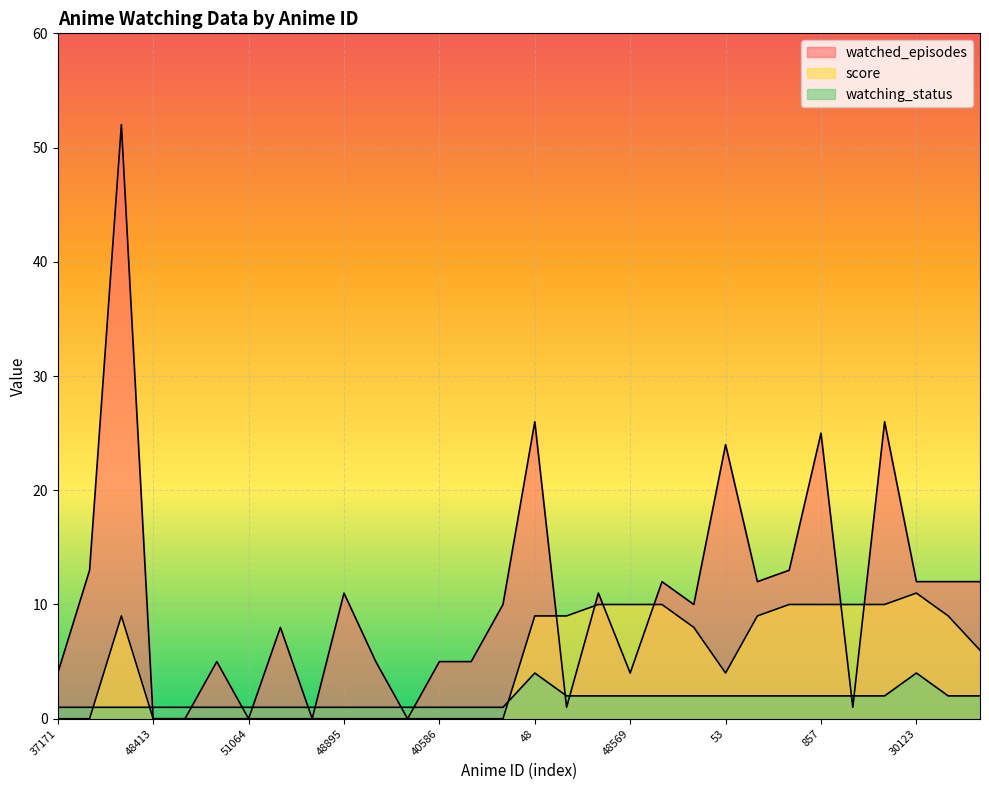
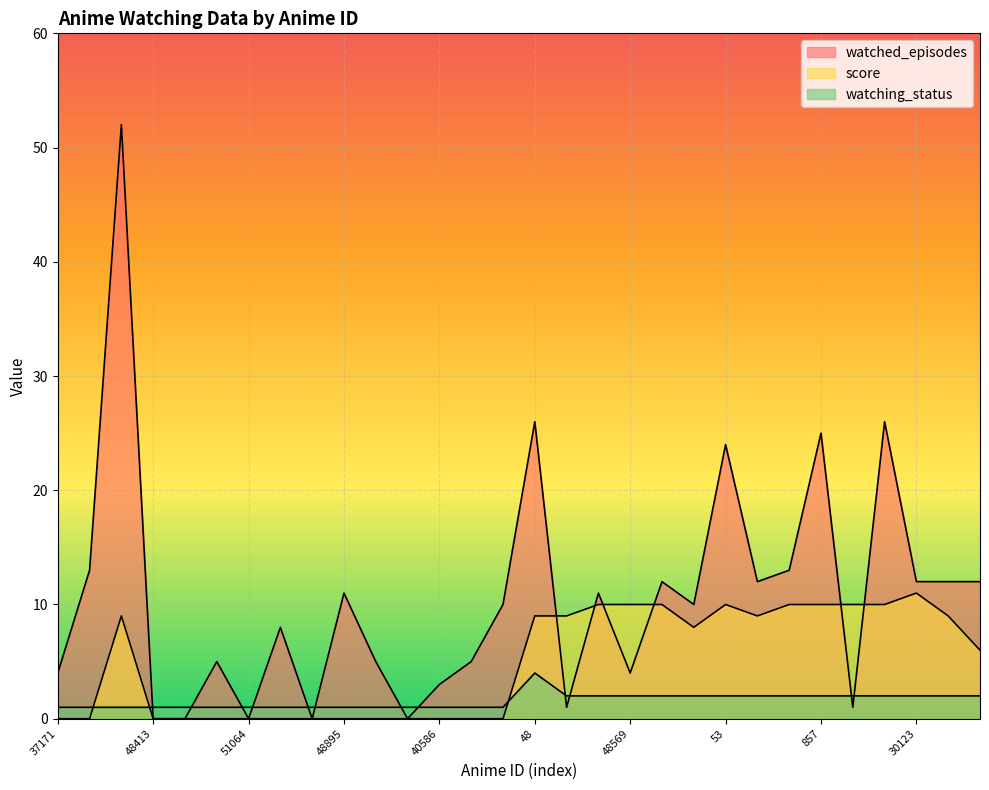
  {
    "watched_episodes": {
      "37171": 4,
      "48895": 11,
-     "40586": 5,
+     "40586": 3,
      "48": 26,
      "48569": 4,
      "53": 24,
      "857": 25,
      "30123": 12
    },
    "score": {
      "37171": 0,
      "48895": 0,
      "40586": 0,
      "48": 9,
      "48569": 10,
-     "53": 4,
+     "53": 10,
      "857": 10,
      "30123": 11
    },
    "watching_status": {
      "37171": 1,
      "48413": 1,
      "51064": 1,
      "48895": 1,
      "40586": 1,
      "48": 4,
      "48569": 2,
      "53": 2,
      "857": 2,
-     "30123": 4
+     "30123": 2
    }
  }
